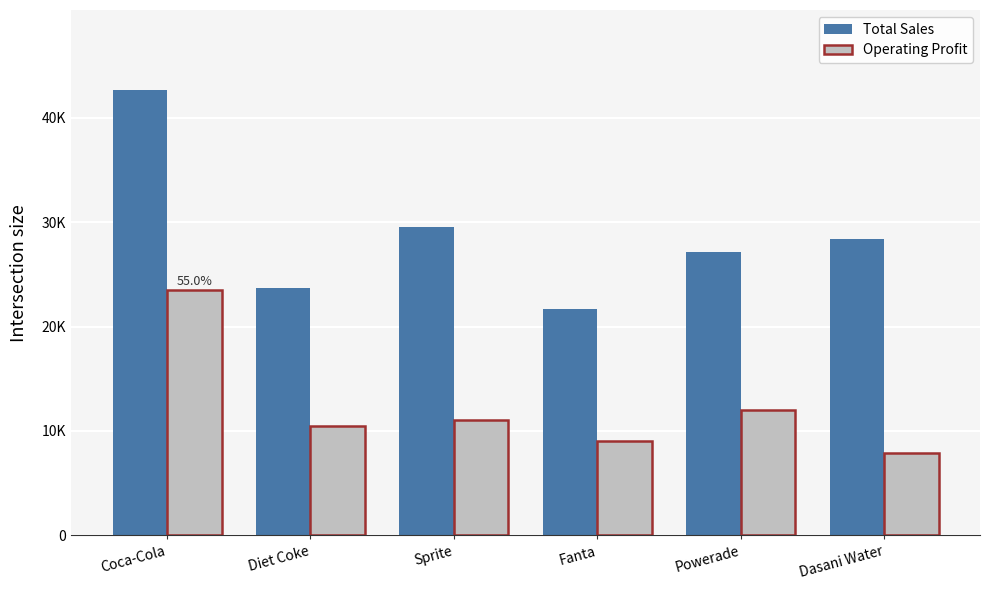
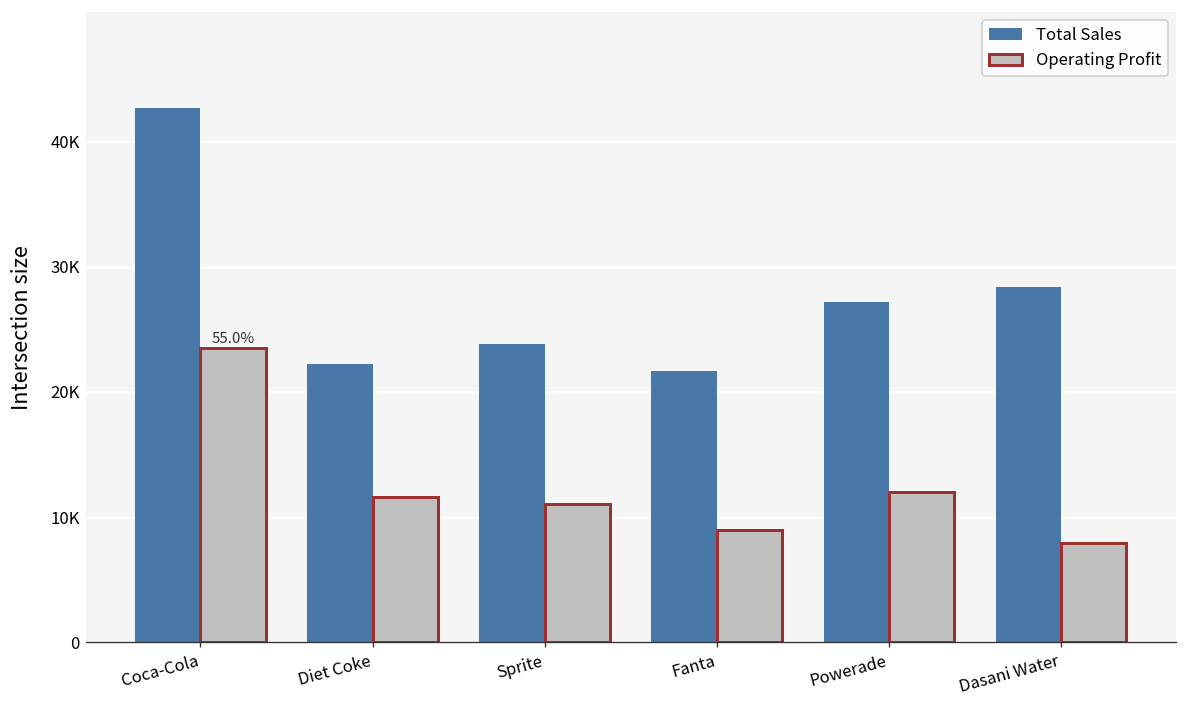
  {
    "Total Sales": {
      "Coca-Cola": 42700,
-     "Diet Coke": 23700,
-     "Sprite": 29500,
+     "Diet Coke": 22200,
+     "Sprite": 23800,
      "Fanta": 21700,
      "Powerade": 27200,
      "Dasani Water": 28400
    },
    "Operating Profit": {
-     "Diet Coke": 10400,
+     "Diet Coke": 11600,
      "Sprite": 11000,
      "Fanta": 9000,
      "Powerade": 12000,
      "Dasani Water": 7900
    }
  }
